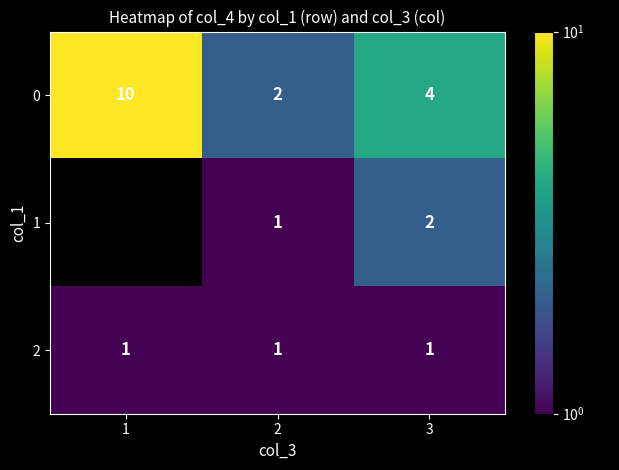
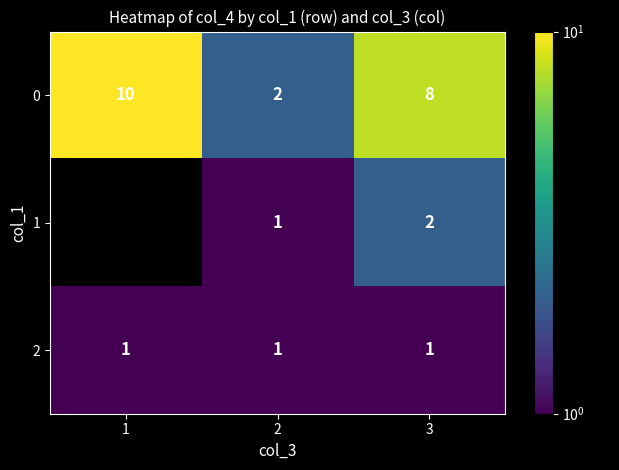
  {
    "0": {
      "1": 10,
      "2": 2,
-     "3": 4
+     "3": 8
    },
    "1": {
      "2": 1,
      "3": 2
    },
    "2": {
      "1": 1,
      "2": 1,
      "3": 1
    }
  }
